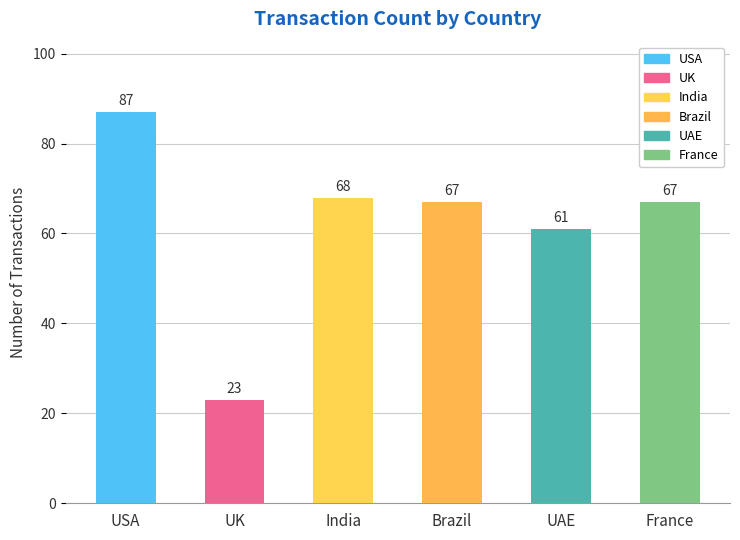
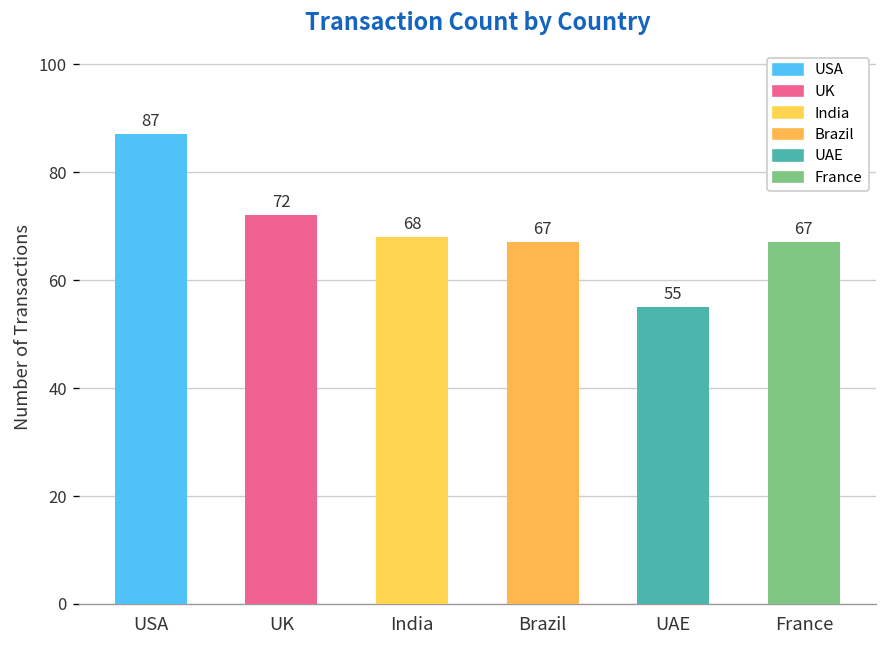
  {
    "USA": 87,
-   "UK": 23,
+   "UK": 72,
    "India": 68,
    "Brazil": 67,
-   "UAE": 61,
+   "UAE": 55,
    "France": 67
  }
